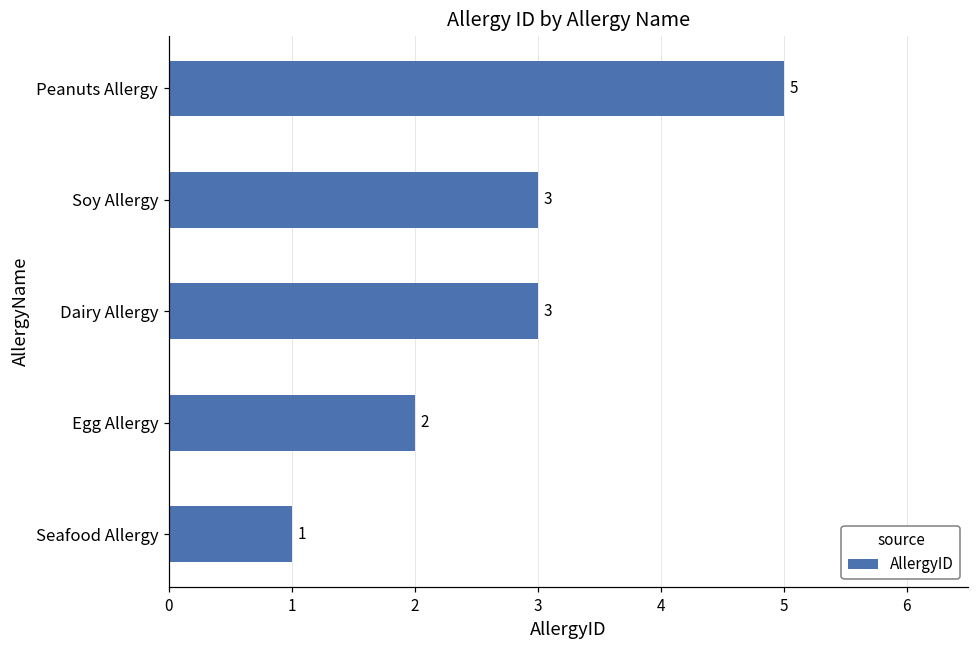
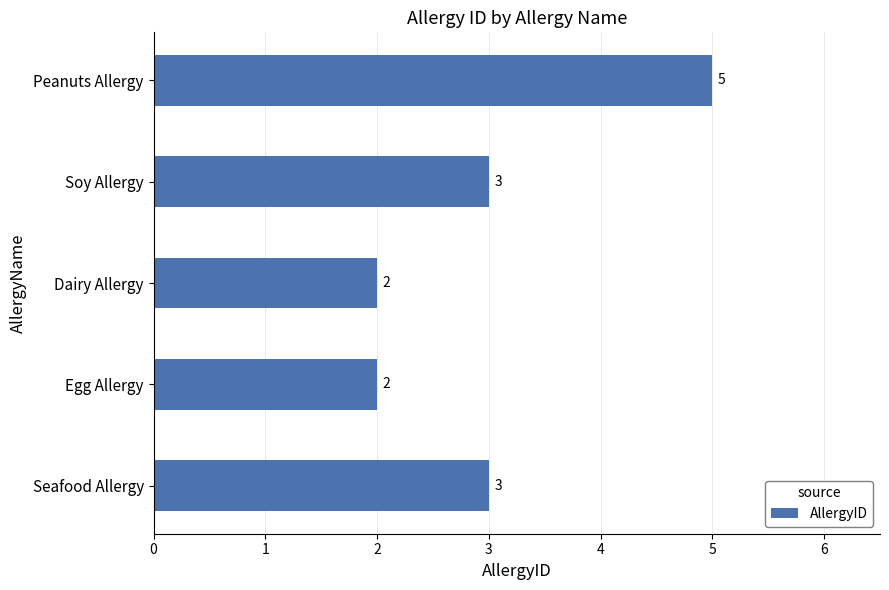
  {
    "Peanuts Allergy": 5,
    "Soy Allergy": 3,
-   "Dairy Allergy": 3,
+   "Dairy Allergy": 2,
    "Egg Allergy": 2,
-   "Seafood Allergy": 1
+   "Seafood Allergy": 3
  }
